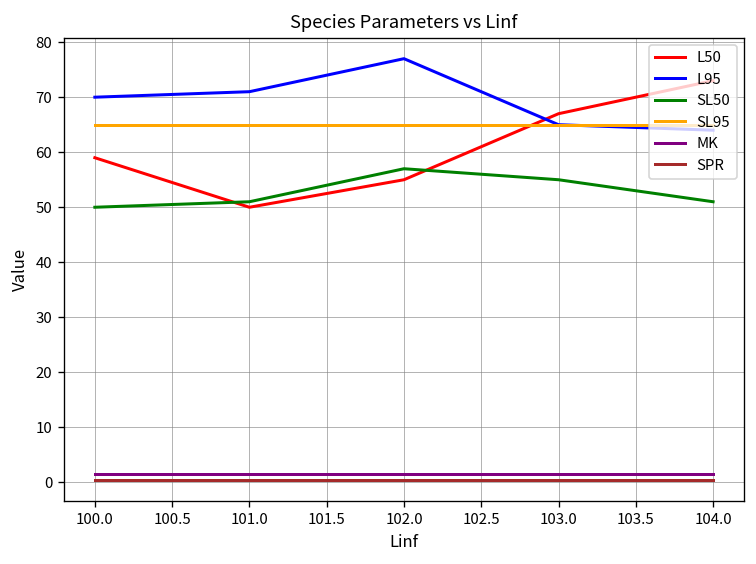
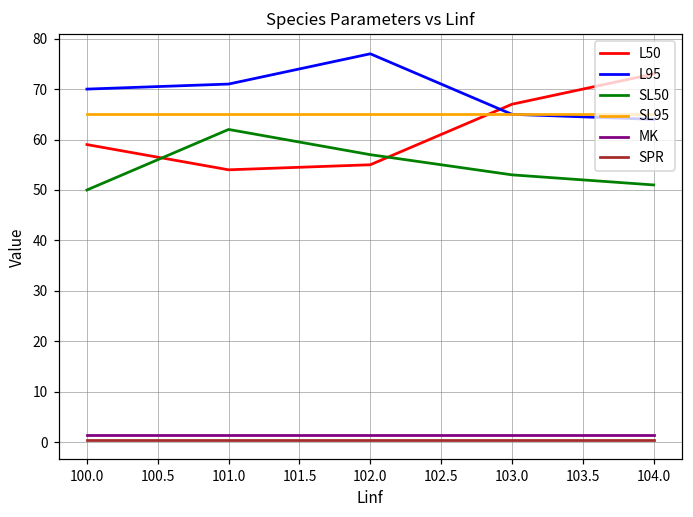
  {
    "L50": {
      "100.0": 59,
-     "101.0": 50,
+     "101.0": 54,
      "102.0": 55,
      "103.0": 67
    },
    "L95": {
      "100.0": 70,
      "101.0": 71,
      "102.0": 77
    },
    "SL50": {
      "100.0": 50,
-     "101.0": 51,
+     "101.0": 62,
      "102.0": 57,
-     "103.0": 55,
+     "103.0": 53,
      "104.0": 51
    },
    "SL95": {
      "100.0": 65,
      "101.0": 65,
      "102.0": 65
    },
    "MK": {
      "100.0": 2,
      "101.0": 2,
      "102.0": 2,
      "103.0": 2,
      "104.0": 2
    },
    "SPR": {
      "100.0": 0,
      "101.0": 0,
      "102.0": 0,
      "103.0": 0,
      "104.0": 0
    }
  }
